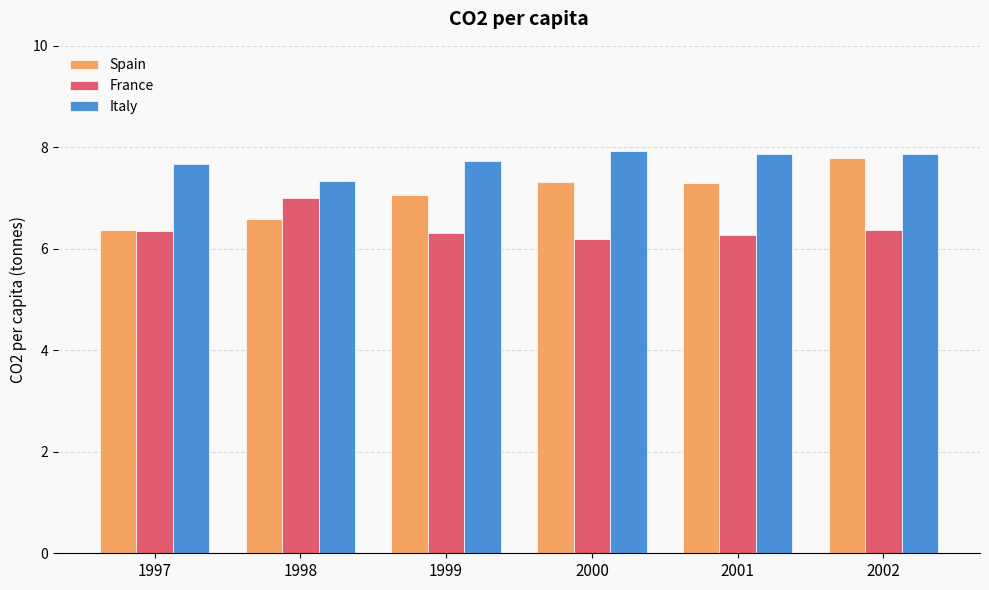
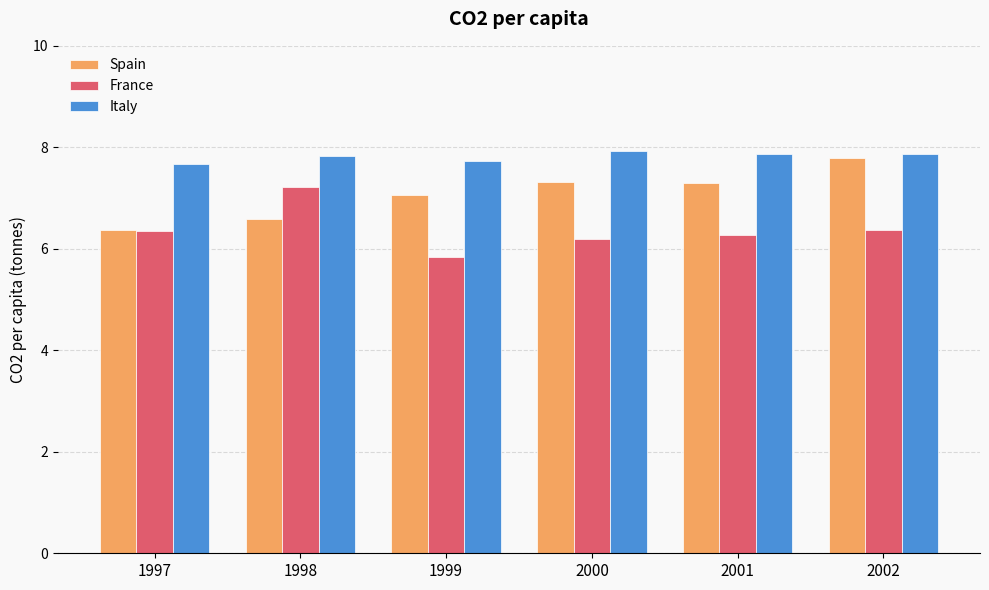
  {
    "Spain": {
      "1997": 6.4,
      "1998": 6.6,
      "1999": 7.1,
      "2000": 7.3,
      "2001": 7.3,
      "2002": 7.8
    },
    "France": {
      "1997": 6.4,
-     "1998": 7.0,
-     "1999": 6.3,
+     "1998": 7.2,
+     "1999": 5.8,
      "2000": 6.2,
      "2001": 6.3,
      "2002": 6.4
    },
    "Italy": {
      "1997": 7.7,
-     "1998": 7.3,
+     "1998": 7.8,
      "1999": 7.7,
      "2000": 7.9,
      "2001": 7.9,
      "2002": 7.9
    }
  }
